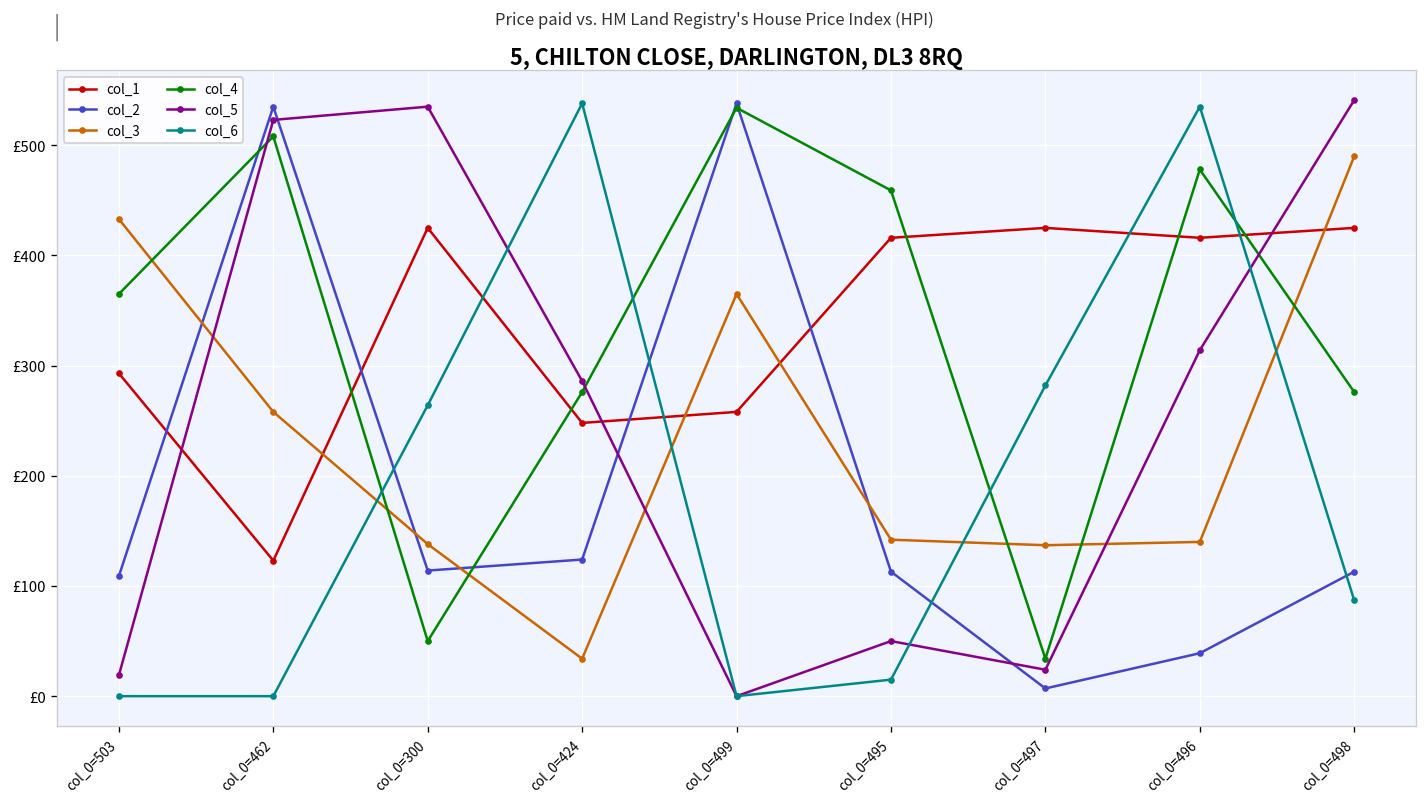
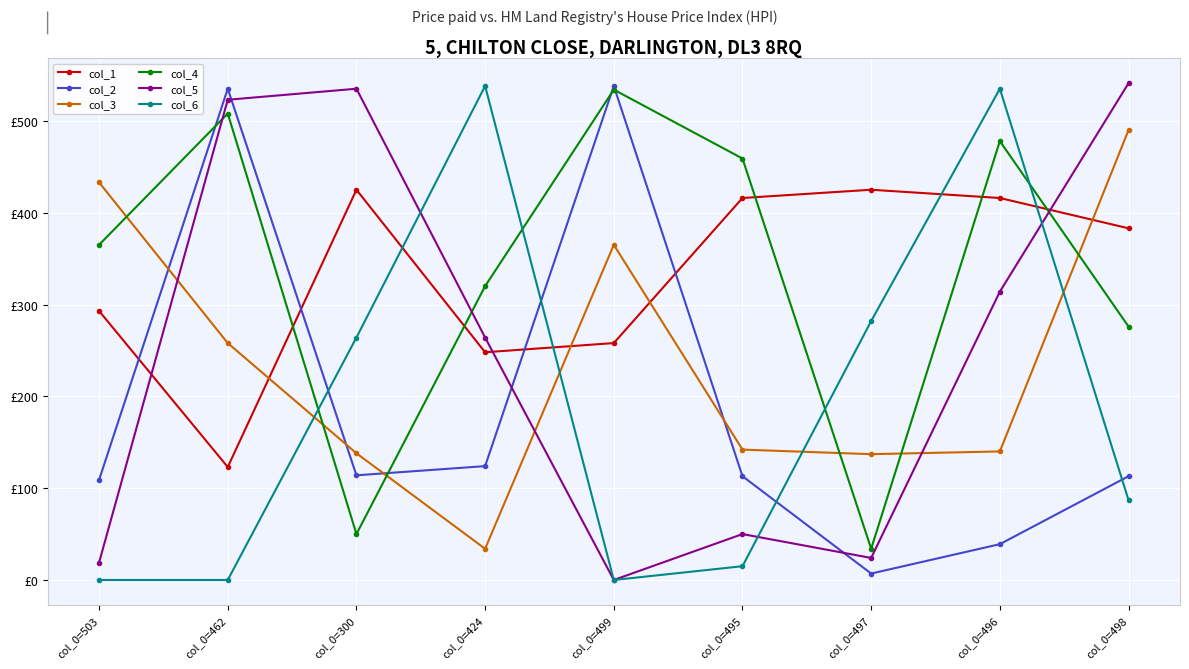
  {
    "col_1": {
      "col_0=503": "£290",
      "col_0=462": "£120",
      "col_0=300": "£430",
      "col_0=424": "£250",
      "col_0=499": "£260",
      "col_0=495": "£420",
      "col_0=497": "£430",
      "col_0=496": "£420",
-     "col_0=498": "£430"
+     "col_0=498": "£380"
    },
    "col_2": {
      "col_0=503": "£110",
      "col_0=462": "£540",
      "col_0=300": "£110",
      "col_0=424": "£120",
      "col_0=499": "£540",
      "col_0=495": "£110",
      "col_0=497": "£10",
      "col_0=496": "£40",
      "col_0=498": "£110"
    },
    "col_3": {
      "col_0=503": "£430",
      "col_0=462": "£260",
      "col_0=300": "£140",
      "col_0=424": "£30",
      "col_0=499": "£370",
      "col_0=495": "£140",
      "col_0=497": "£140",
      "col_0=496": "£140",
      "col_0=498": "£490"
    },
    "col_4": {
      "col_0=503": "£370",
      "col_0=462": "£510",
      "col_0=300": "£50",
-     "col_0=424": "£280",
+     "col_0=424": "£320",
      "col_0=499": "£530",
      "col_0=495": "£460",
      "col_0=497": "£30",
      "col_0=496": "£480",
      "col_0=498": "£280"
    },
    "col_5": {
      "col_0=503": "£20",
      "col_0=462": "£520",
      "col_0=300": "£540",
-     "col_0=424": "£290",
+     "col_0=424": "£260",
      "col_0=495": "£50",
      "col_0=497": "£20",
      "col_0=496": "£310",
      "col_0=498": "£540"
    },
    "col_6": {
      "col_0=503": "£0",
      "col_0=462": "£0",
      "col_0=300": "£260",
      "col_0=424": "£540",
      "col_0=495": "£20",
      "col_0=497": "£280",
      "col_0=496": "£540",
      "col_0=498": "£90"
    }
  }
